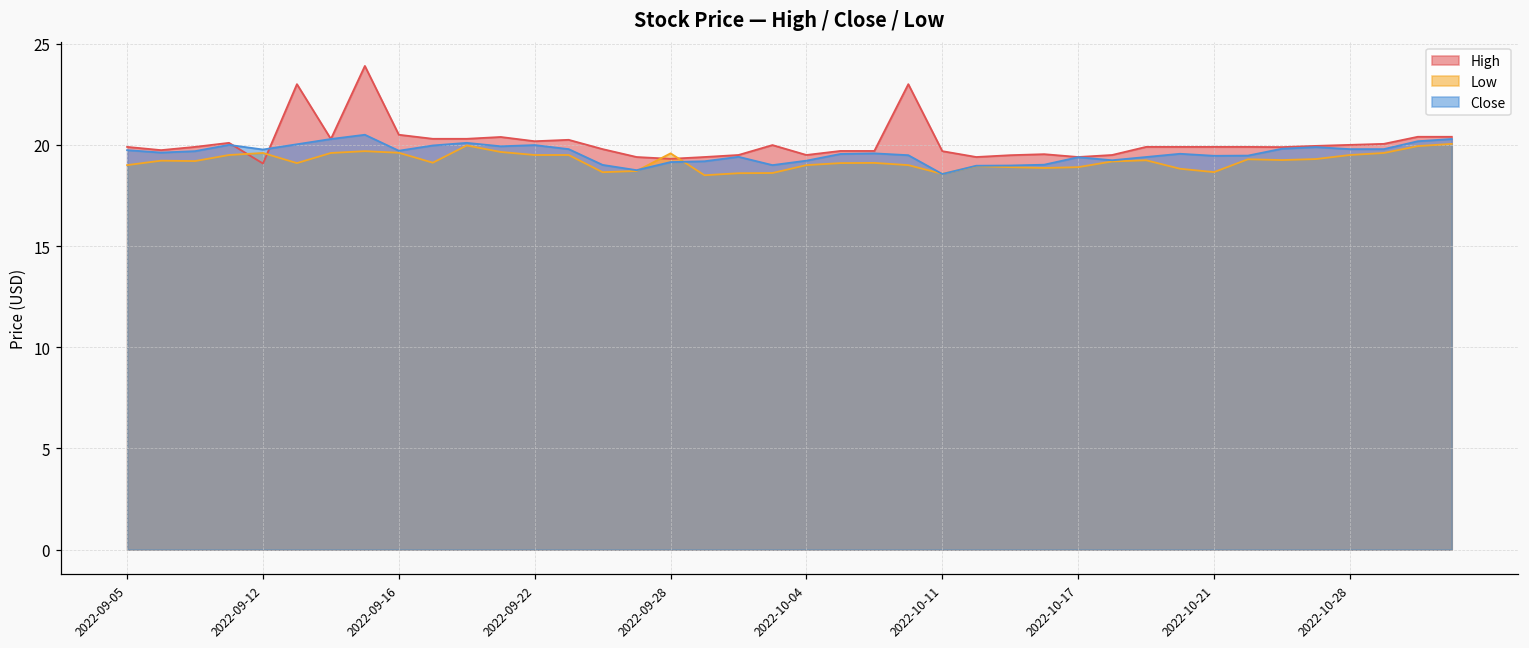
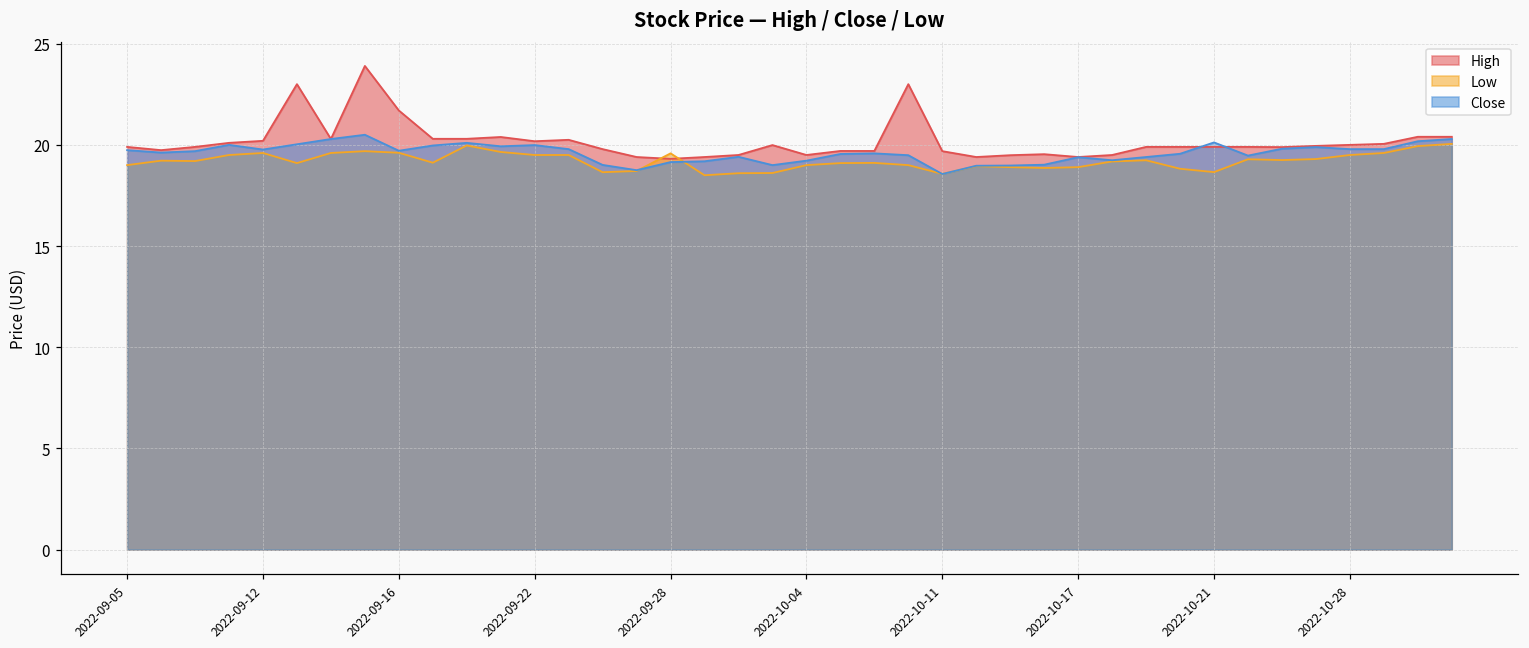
  {
    "High": {
      "2022-09-05": 19.9,
-     "2022-09-12": 19.1,
-     "2022-09-16": 20.5,
+     "2022-09-12": 20.2,
+     "2022-09-16": 21.7,
      "2022-09-22": 20.2,
      "2022-09-28": 19.3,
      "2022-10-04": 19.5,
      "2022-10-11": 19.7,
      "2022-10-21": 19.9,
      "2022-10-28": 20.0
    },
    "Low": {
      "2022-09-05": 19.0,
      "2022-09-12": 19.6,
      "2022-09-22": 19.5,
      "2022-09-28": 19.6,
      "2022-10-04": 19.0,
      "2022-10-17": 18.9,
      "2022-10-21": 18.7,
      "2022-10-28": 19.5
    },
    "Close": {
      "2022-09-05": 19.7,
      "2022-09-12": 19.8,
      "2022-09-22": 20.0,
      "2022-09-28": 19.1,
      "2022-10-04": 19.2,
-     "2022-10-21": 19.5,
+     "2022-10-21": 20.1,
      "2022-10-28": 19.8
    }
  }
